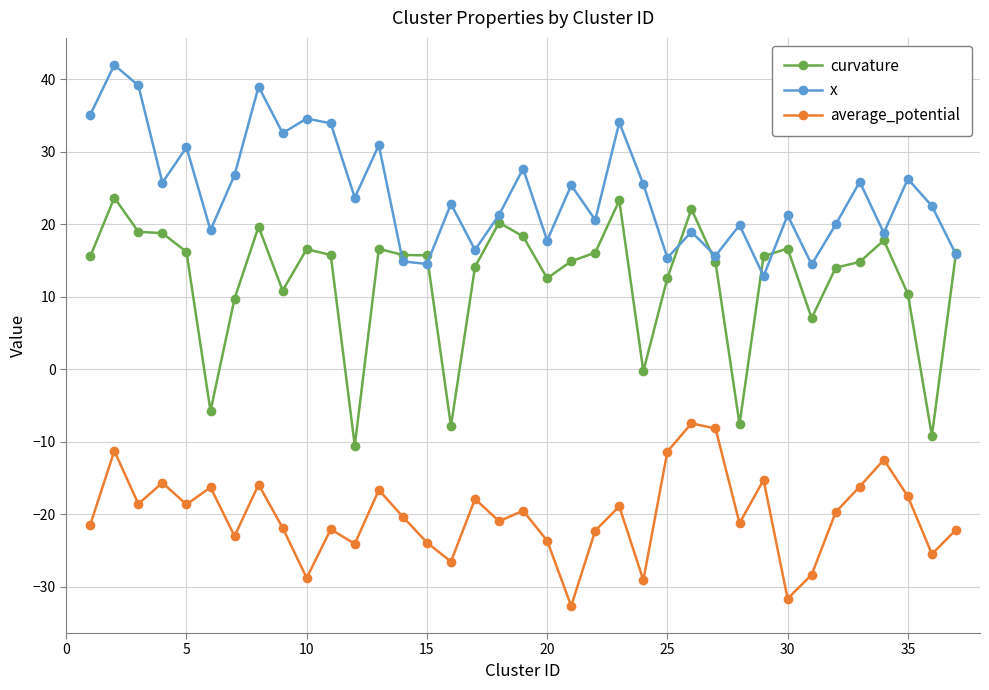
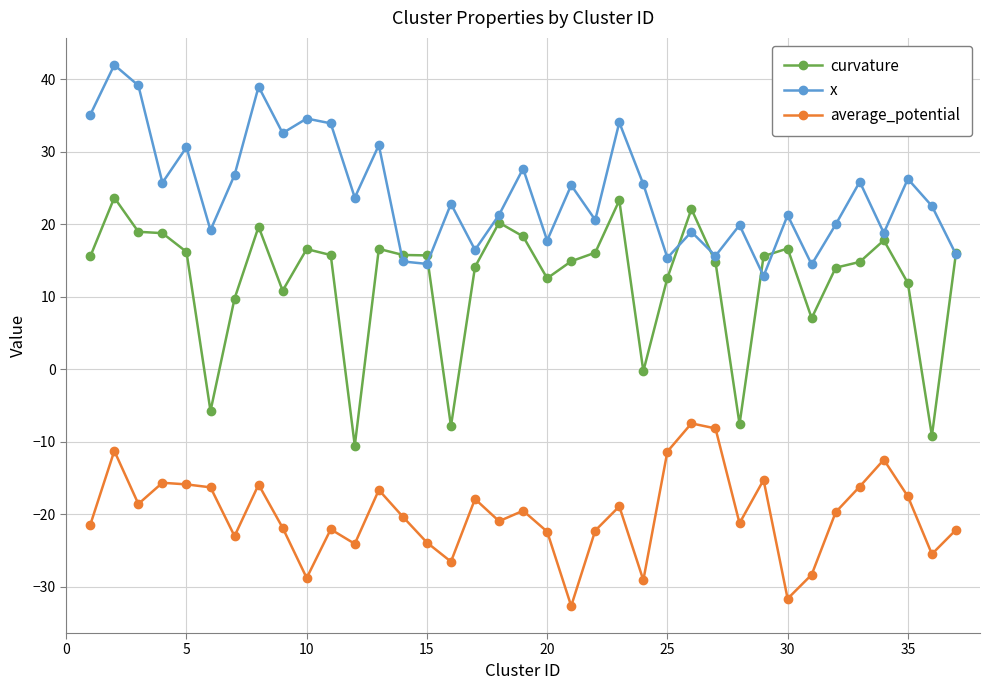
  {
    "curvature": {
      "5": 16,
      "10": 17,
      "15": 16,
      "20": 13,
      "25": 13,
      "30": 17,
-     "35": 10
+     "35": 12
    },
    "x": {
      "5": 31,
      "10": 35,
      "15": 15,
      "20": 18,
      "25": 15,
      "30": 21,
      "35": 26
    },
    "average_potential": {
-     "5": -19,
+     "5": -16,
      "10": -29,
      "15": -24,
-     "20": -24,
+     "20": -22,
      "25": -11,
      "30": -32,
      "35": -18
    }
  }
